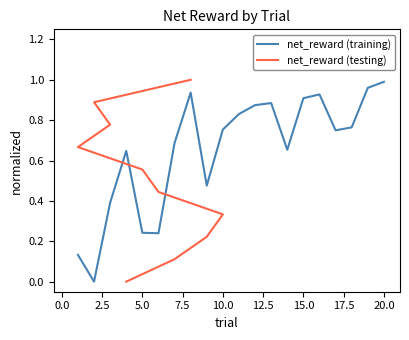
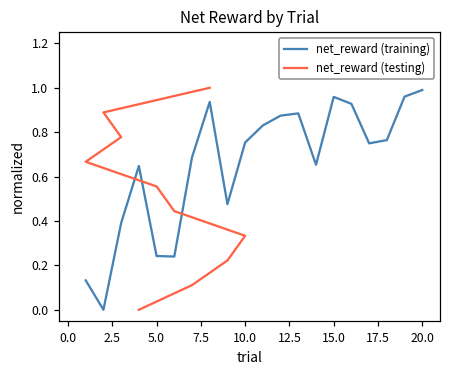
  {
    "net_reward (training)": {
      "5.0": 0.24,
      "10.0": 0.75,
-     "15.0": 0.91,
+     "15.0": 0.96,
      "20.0": 0.99
    }
  }
